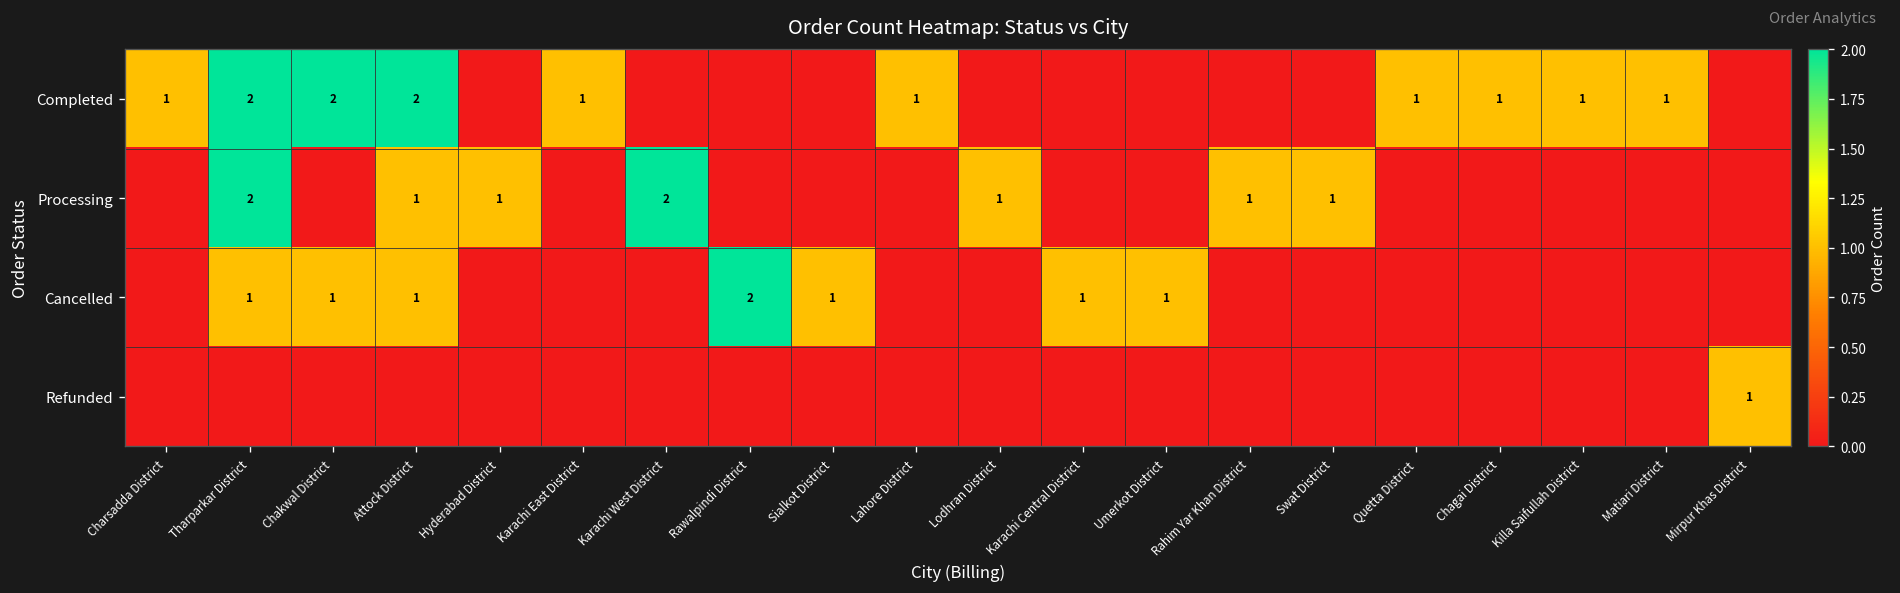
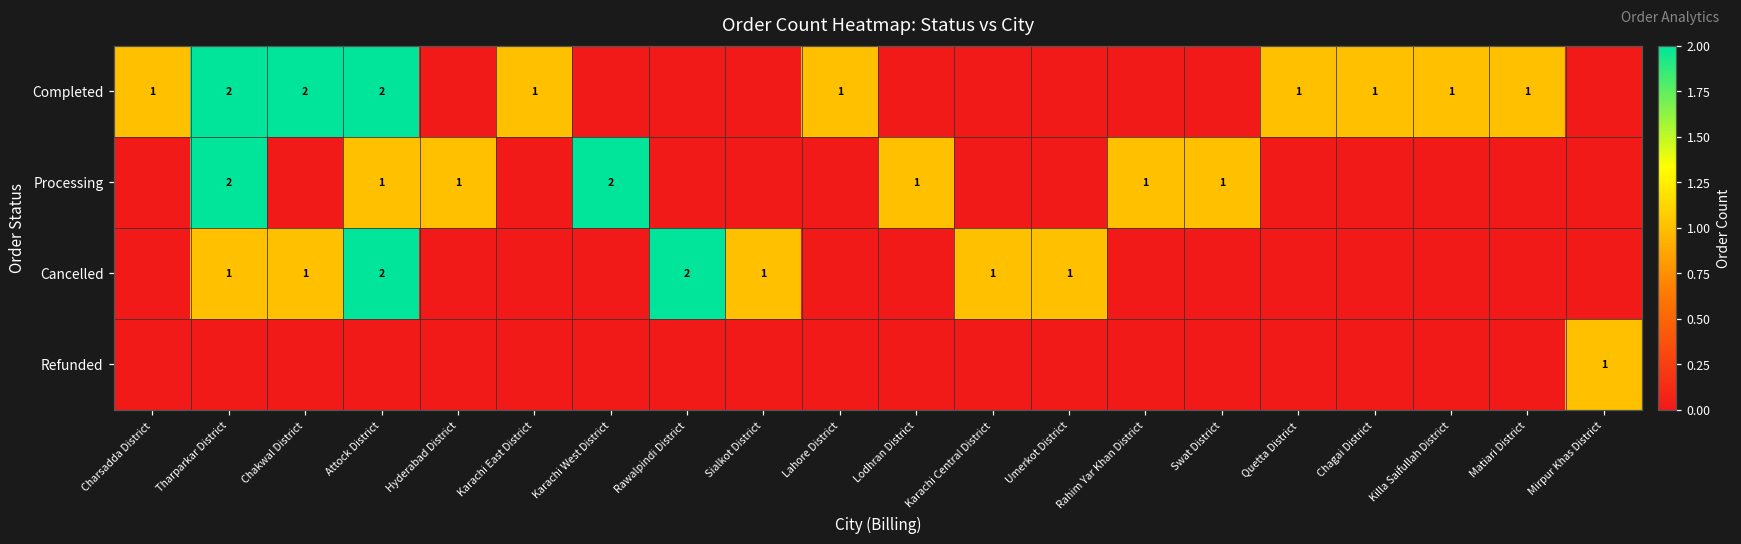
  {
    "Completed": {
      "Charsadda District": 1,
      "Tharparkar District": 2,
      "Chakwal District": 2,
      "Attock District": 2,
      "Karachi East District": 1,
      "Lahore District": 1,
      "Quetta District": 1,
      "Chagai District": 1,
      "Killa Saifullah District": 1,
      "Matiari District": 1
    },
    "Processing": {
      "Tharparkar District": 2,
      "Attock District": 1,
      "Hyderabad District": 1,
      "Karachi West District": 2,
      "Lodhran District": 1,
      "Rahim Yar Khan District": 1,
      "Swat District": 1
    },
    "Cancelled": {
      "Tharparkar District": 1,
      "Chakwal District": 1,
-     "Attock District": 1,
+     "Attock District": 2,
      "Rawalpindi District": 2,
      "Sialkot District": 1,
      "Karachi Central District": 1,
      "Umerkot District": 1
    },
    "Refunded": {
      "Mirpur Khas District": 1
    }
  }
